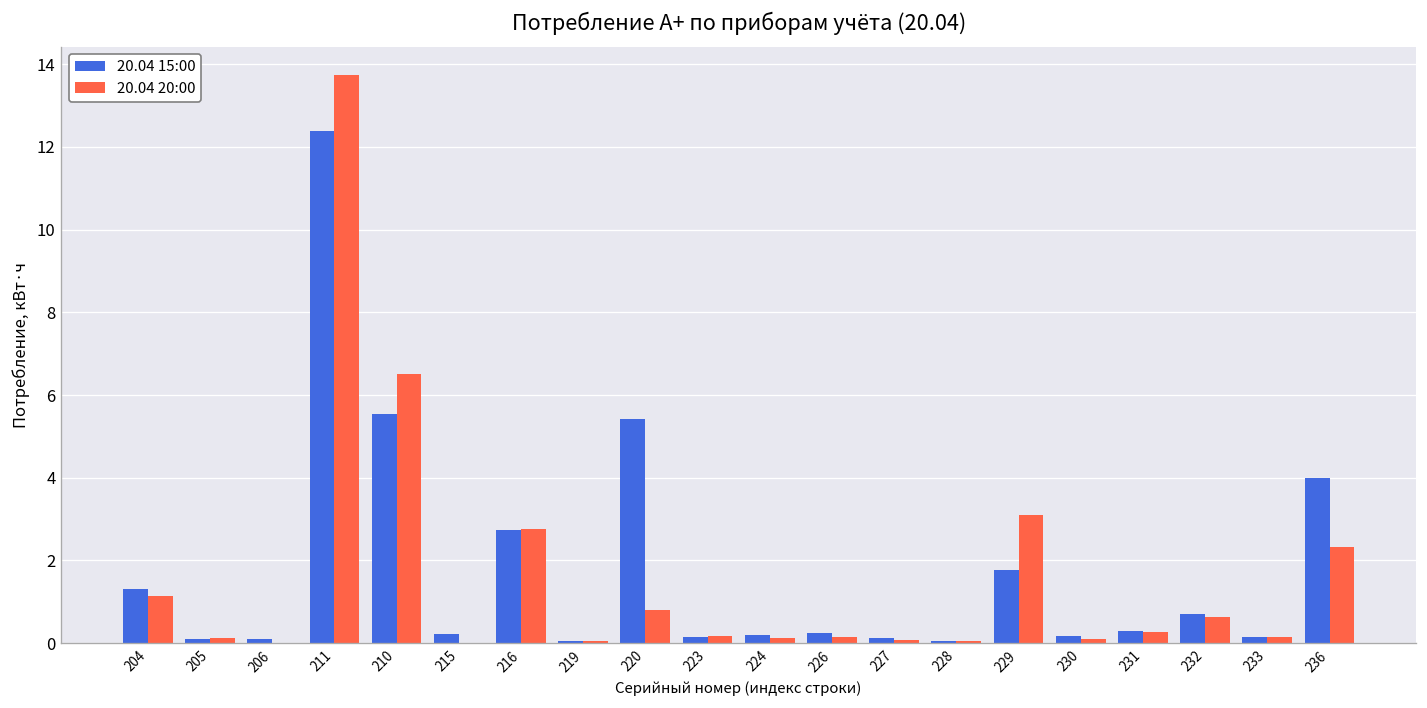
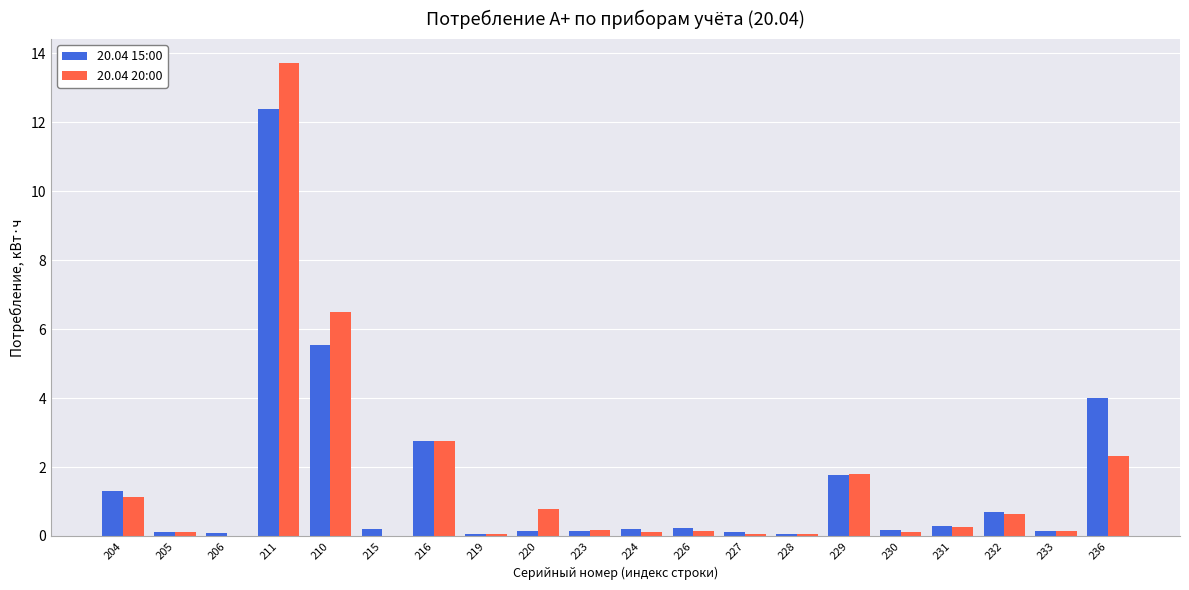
  {
    "20.04 15:00": {
      "204": 1.3,
      "205": 0.1,
      "206": 0.1,
      "211": 12.4,
      "210": 5.5,
      "215": 0.2,
      "216": 2.7,
-     "220": 5.4,
+     "220": 0.2,
      "223": 0.1,
      "224": 0.2,
      "226": 0.2,
      "227": 0.1,
      "229": 1.8,
      "230": 0.2,
      "231": 0.3,
      "232": 0.7,
      "233": 0.1,
      "236": 4.0
    },
    "20.04 20:00": {
      "204": 1.1,
      "205": 0.1,
      "206": 0.0,
      "211": 13.7,
      "210": 6.5,
      "216": 2.8,
      "220": 0.8,
      "223": 0.2,
      "224": 0.1,
      "226": 0.2,
-     "229": 3.1,
+     "229": 1.8,
      "230": 0.1,
      "231": 0.3,
      "232": 0.6,
      "233": 0.1,
      "236": 2.3
    }
  }
